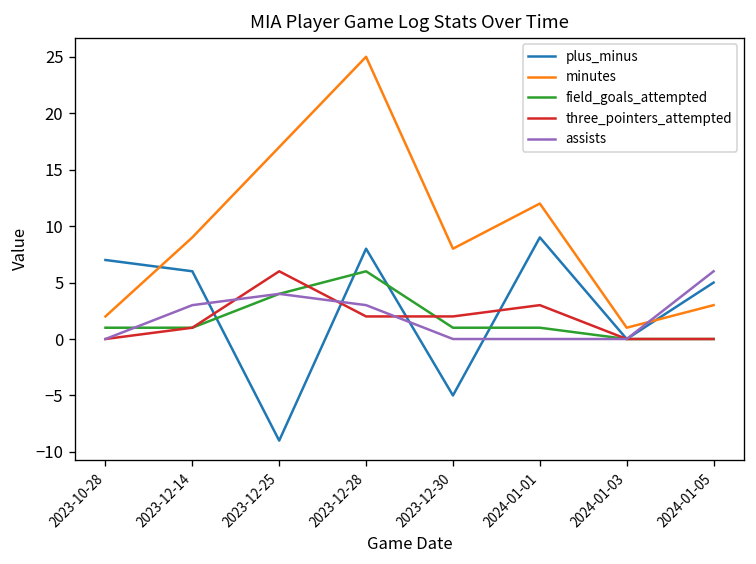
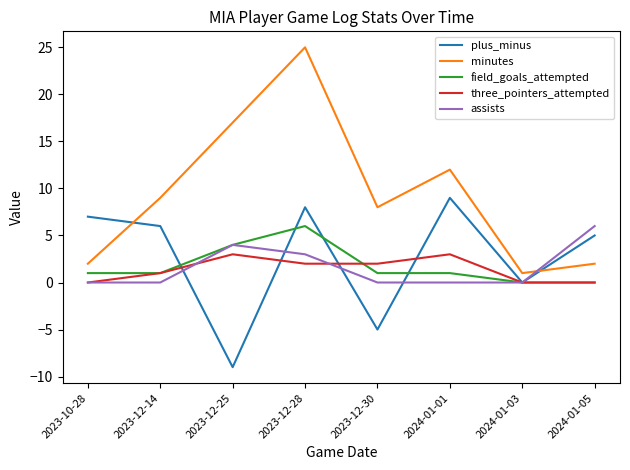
  {
    "plus_minus": {
      "2023-10-28": 7,
      "2023-12-14": 6,
      "2023-12-25": -9,
      "2023-12-28": 8,
      "2023-12-30": -5,
      "2024-01-01": 9,
      "2024-01-05": 5
    },
    "minutes": {
      "2023-10-28": 2,
      "2023-12-14": 9,
      "2023-12-25": 17,
      "2023-12-28": 25,
      "2023-12-30": 8,
      "2024-01-01": 12,
      "2024-01-03": 1,
-     "2024-01-05": 3
+     "2024-01-05": 2
    },
    "field_goals_attempted": {
      "2023-10-28": 1,
      "2023-12-28": 6,
      "2023-12-30": 1,
      "2024-01-01": 1
    },
    "three_pointers_attempted": {
-     "2023-12-25": 6,
+     "2023-12-25": 3,
      "2023-12-28": 2,
      "2023-12-30": 2,
      "2024-01-01": 3
    },
    "assists": {
-     "2023-12-14": 3,
+     "2023-12-14": 0,
      "2023-12-28": 3,
      "2023-12-30": 0,
      "2024-01-01": 0,
      "2024-01-05": 6
    }
  }
